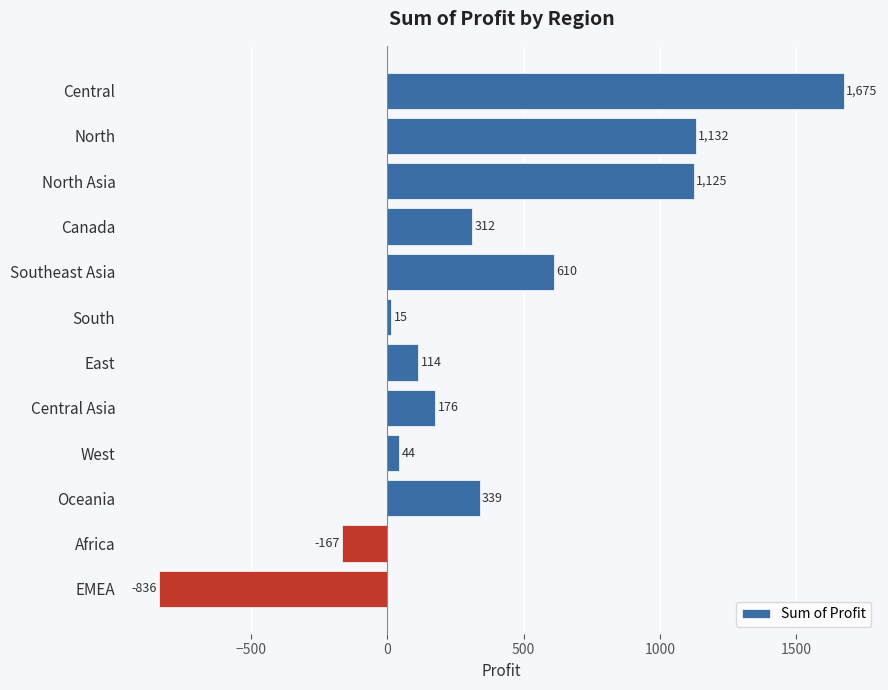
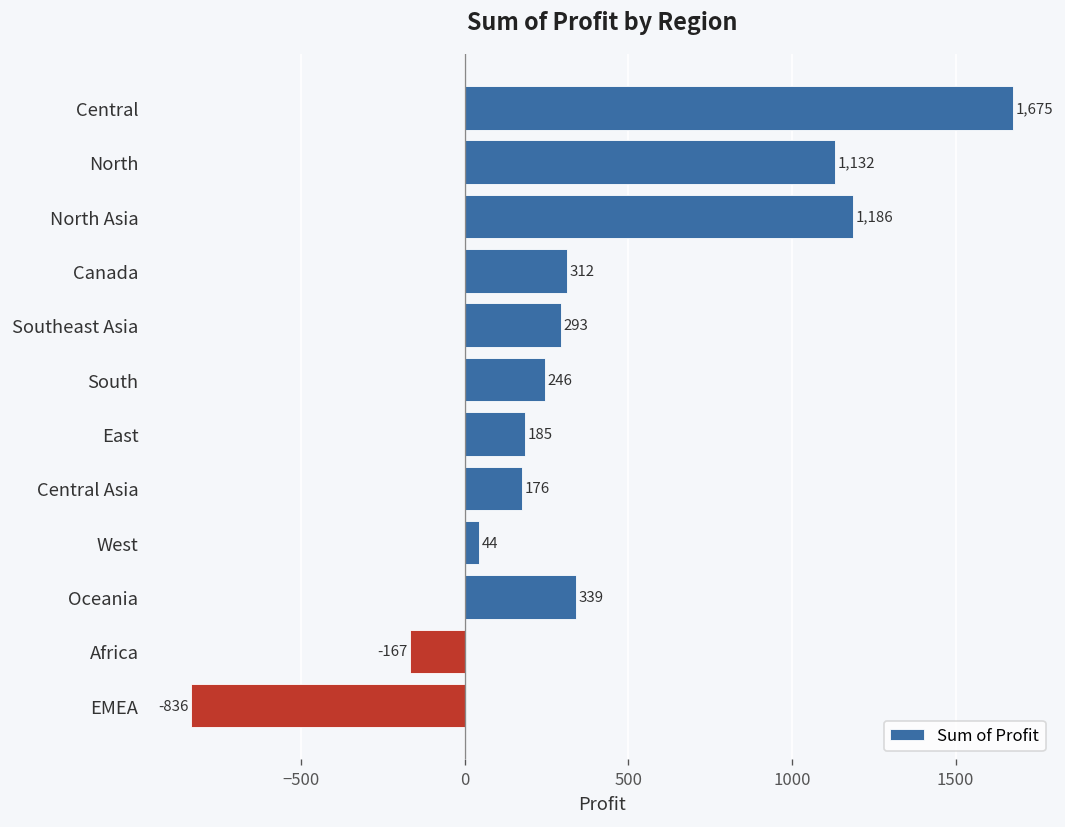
  {
    "Central": "1,675",
    "North": "1,132",
-   "North Asia": "1,125",
+   "North Asia": "1,186",
    "Canada": "312",
-   "Southeast Asia": "610",
-   "South": "15",
-   "East": "114",
+   "Southeast Asia": "293",
+   "South": "246",
+   "East": "185",
    "Central Asia": "176",
    "West": "44",
    "Oceania": "339",
    "Africa": "-167",
    "EMEA": "-836"
  }
